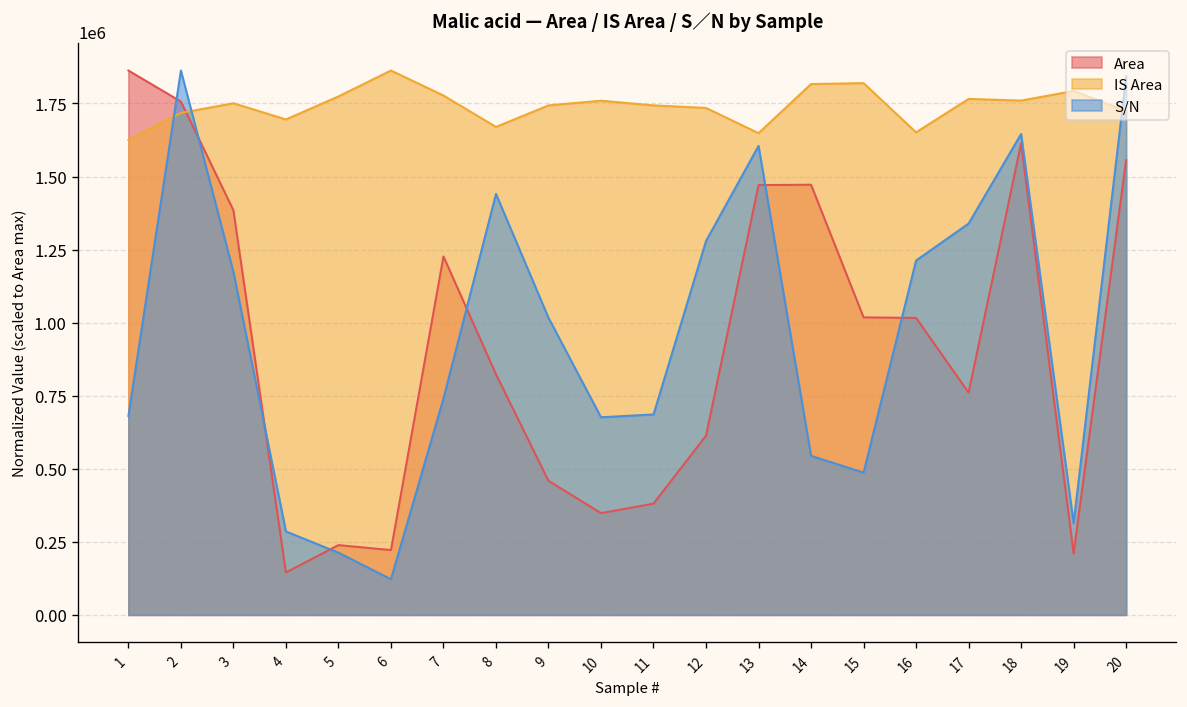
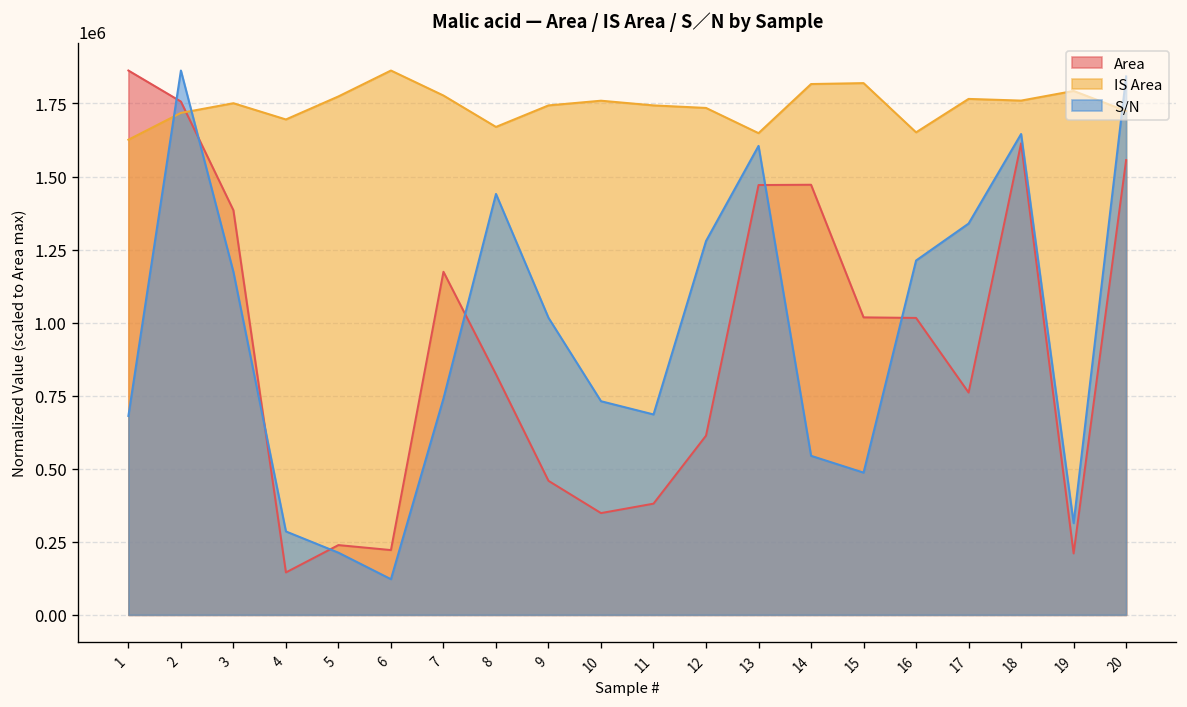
  {
    "Area": {
      "1": 1860000,
      "2": 1760000,
      "3": 1380000,
      "4": 150000,
      "5": 240000,
      "6": 220000,
-     "7": 1230000,
+     "7": 1170000,
      "8": 820000,
      "9": 460000,
      "10": 350000,
      "11": 380000,
      "12": 610000,
      "13": 1470000,
      "14": 1470000,
      "15": 1020000,
      "16": 1020000,
      "17": 760000,
      "18": 1610000,
      "19": 210000,
      "20": 1560000
    },
    "IS Area": {
      "1": 1630000,
      "2": 1720000,
      "3": 1750000,
      "4": 1700000,
      "5": 1770000,
      "6": 1860000,
      "7": 1780000,
      "8": 1670000,
      "9": 1740000,
      "10": 1760000,
      "11": 1740000,
      "12": 1730000,
      "13": 1650000,
      "14": 1820000,
      "15": 1820000,
      "16": 1650000,
      "17": 1770000,
      "18": 1760000
    },
    "S/N": {
      "1": 680000,
      "2": 1860000,
      "3": 1170000,
      "4": 290000,
      "5": 210000,
      "6": 120000,
      "7": 740000,
      "8": 1440000,
      "9": 1020000,
-     "10": 680000,
+     "10": 730000,
      "11": 690000,
      "12": 1280000,
      "13": 1600000,
      "14": 540000,
      "15": 490000,
      "16": 1210000,
      "17": 1340000,
      "18": 1650000,
      "19": 310000
    }
  }
